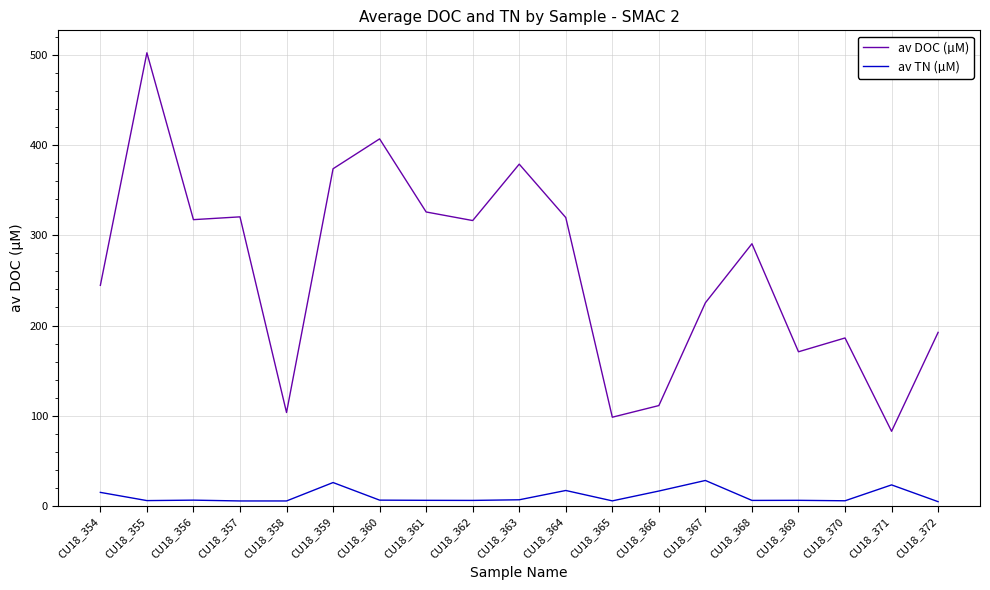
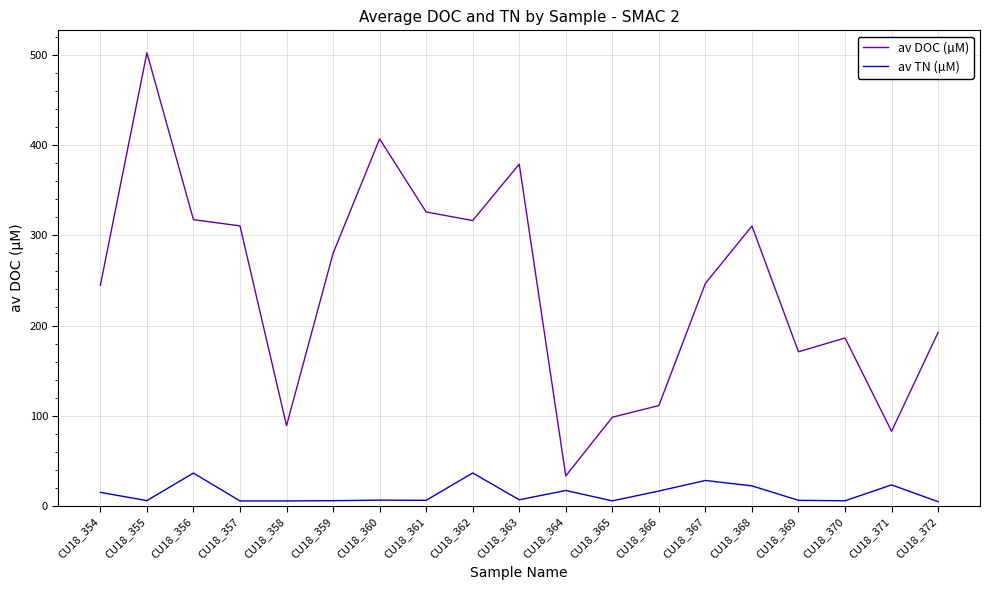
  {
    "av DOC (µM)": {
      "CU18_354": 240,
      "CU18_355": 500,
      "CU18_356": 320,
-     "CU18_357": 320,
-     "CU18_358": 100,
-     "CU18_359": 370,
+     "CU18_357": 310,
+     "CU18_358": 90,
+     "CU18_359": 280,
      "CU18_360": 410,
      "CU18_361": 330,
      "CU18_362": 320,
      "CU18_363": 380,
-     "CU18_364": 320,
+     "CU18_364": 30,
      "CU18_365": 100,
      "CU18_366": 110,
-     "CU18_367": 230,
-     "CU18_368": 290,
+     "CU18_367": 250,
+     "CU18_368": 310,
      "CU18_369": 170,
      "CU18_370": 190,
      "CU18_371": 80,
      "CU18_372": 190
    },
    "av TN (µM)": {
      "CU18_354": 20,
      "CU18_355": 10,
-     "CU18_356": 10,
+     "CU18_356": 40,
      "CU18_357": 10,
      "CU18_358": 10,
-     "CU18_359": 30,
+     "CU18_359": 10,
      "CU18_360": 10,
      "CU18_361": 10,
-     "CU18_362": 10,
+     "CU18_362": 40,
      "CU18_363": 10,
      "CU18_364": 20,
      "CU18_365": 10,
      "CU18_366": 20,
      "CU18_367": 30,
-     "CU18_368": 10,
+     "CU18_368": 20,
      "CU18_369": 10,
      "CU18_370": 10,
      "CU18_371": 20,
      "CU18_372": 0
    }
  }
